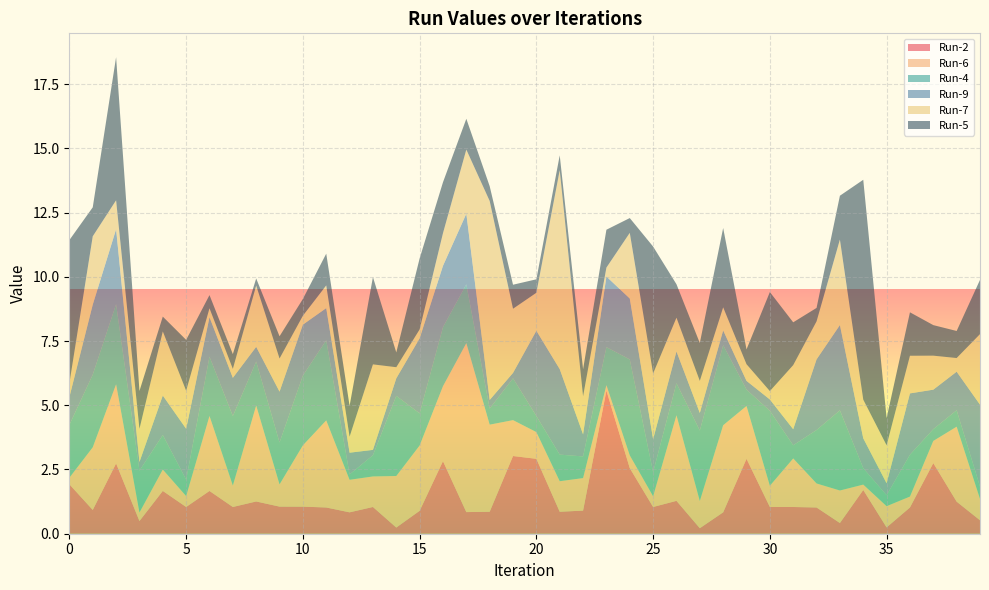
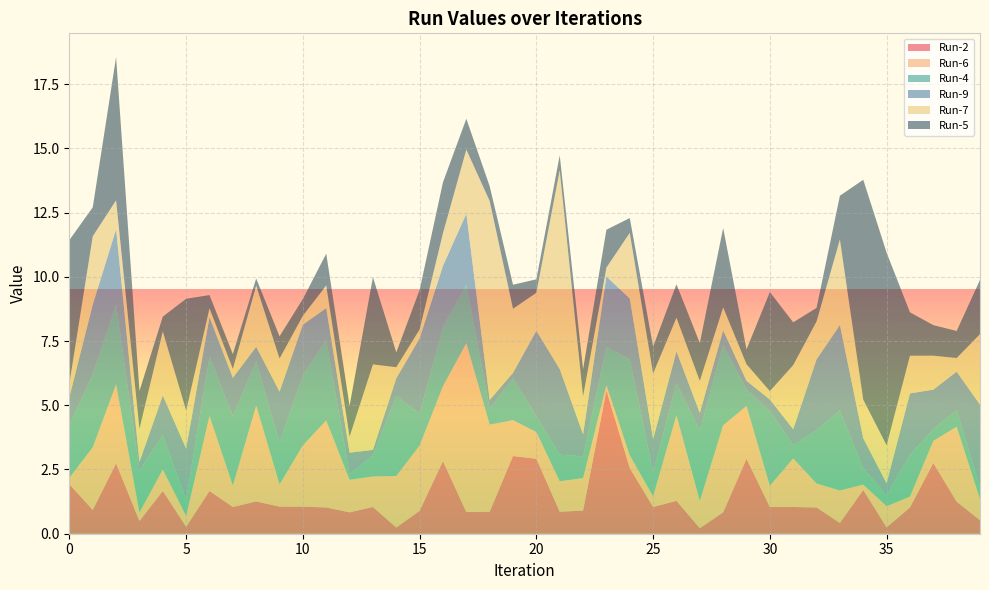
  {
    "Run-2": {
      "0": 1.9,
-     "5": 1.0,
+     "5": 0.3,
      "10": 1.1,
      "15": 0.9,
      "20": 2.9,
      "25": 1.0,
      "30": 1.0,
      "35": 0.2
    },
    "Run-5": {
      "0": 5.6,
-     "5": 2.0,
+     "5": 4.4,
      "10": 0.7,
-     "15": 2.8,
+     "15": 1.5,
      "20": 0.5,
-     "25": 4.9,
+     "25": 1.0,
      "30": 3.9,
-     "35": 1.1
+     "35": 7.5
    }
  }
